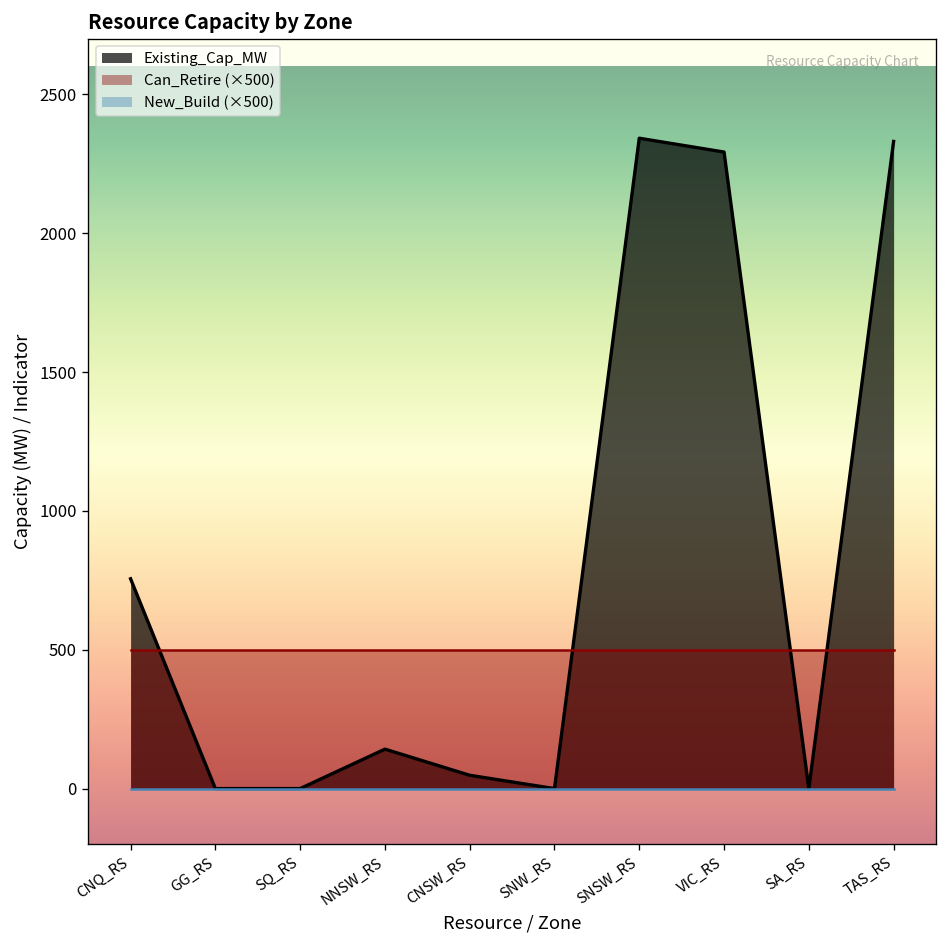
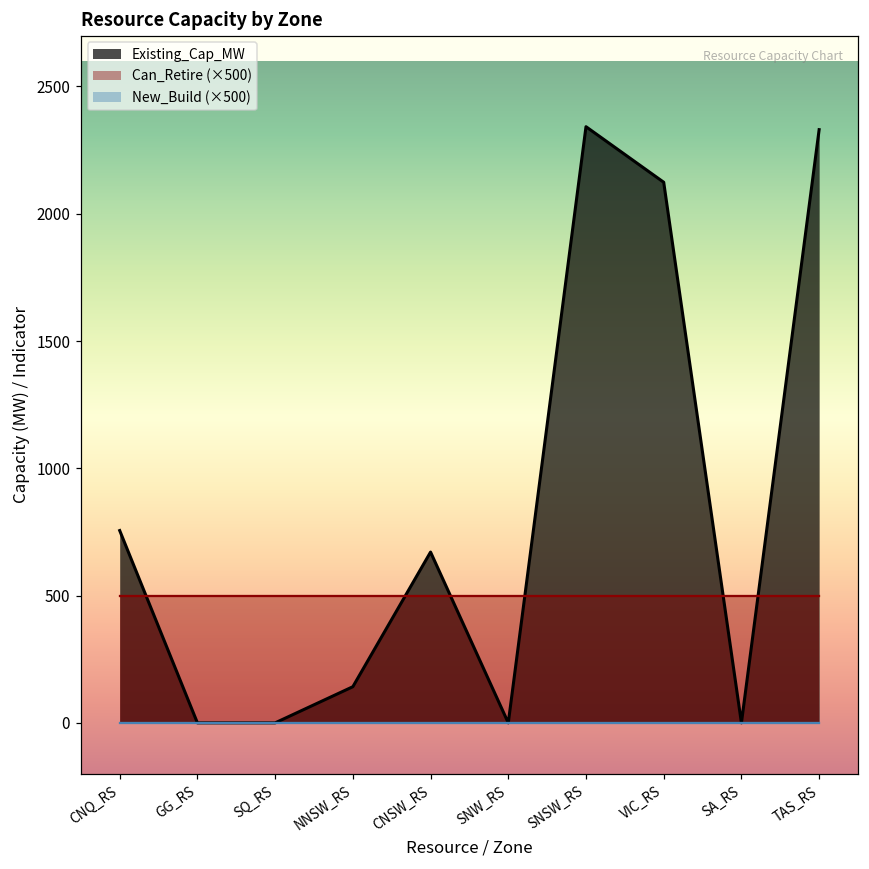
  {
    "Existing_Cap_MW": {
      "CNQ_RS": 760,
      "NNSW_RS": 140,
-     "CNSW_RS": 50,
+     "CNSW_RS": 670,
      "SNSW_RS": 2340,
-     "VIC_RS": 2290,
+     "VIC_RS": 2120,
      "TAS_RS": 2330
    },
    "Can_Retire (×500)": {
      "CNQ_RS": 500,
      "GG_RS": 500,
      "SQ_RS": 500,
      "NNSW_RS": 500,
      "CNSW_RS": 500,
      "SNW_RS": 500,
      "SNSW_RS": 500,
      "VIC_RS": 500,
      "SA_RS": 500,
      "TAS_RS": 500
    },
    "New_Build (×500)": {
      "CNQ_RS": 0,
      "NNSW_RS": 0,
      "CNSW_RS": 0,
      "SNSW_RS": 0,
      "VIC_RS": 0,
      "TAS_RS": 0
    }
  }
